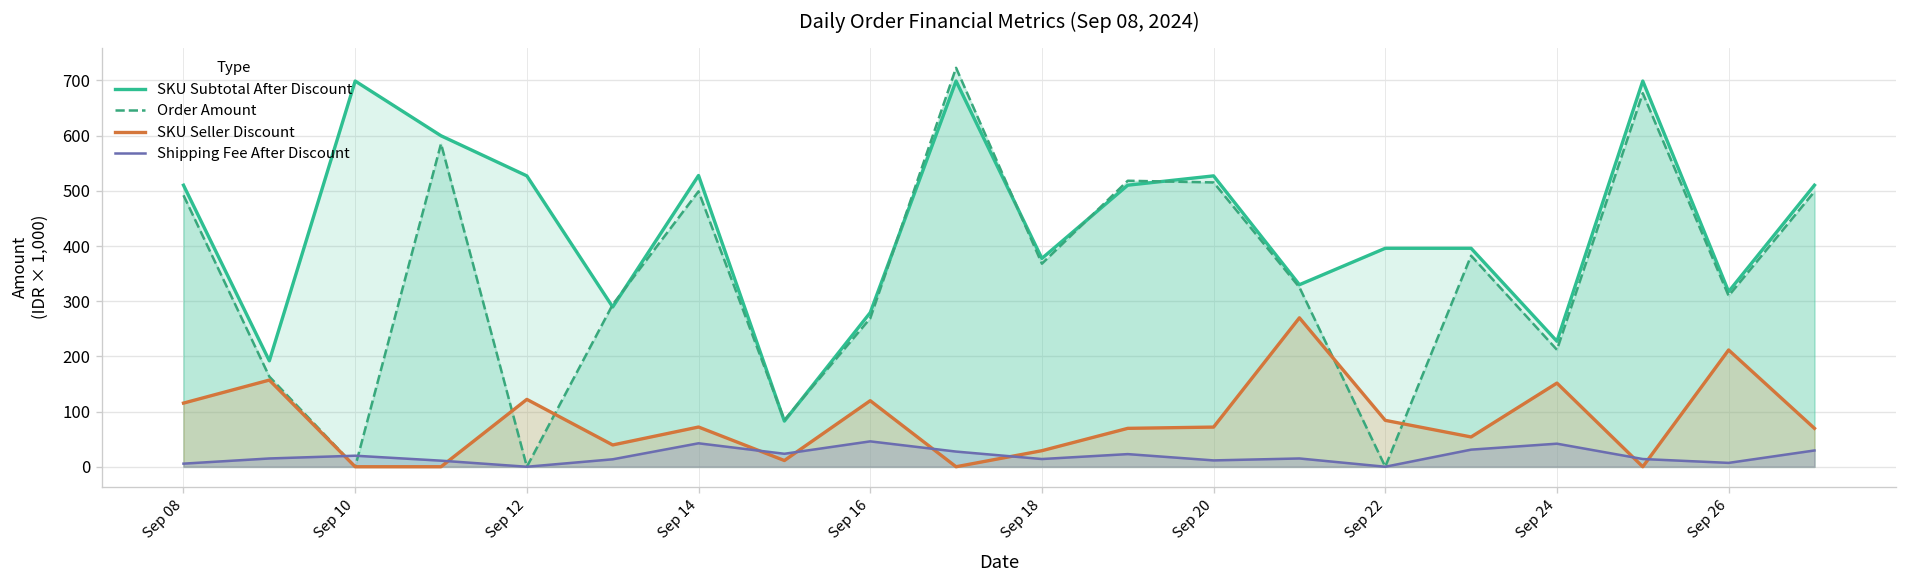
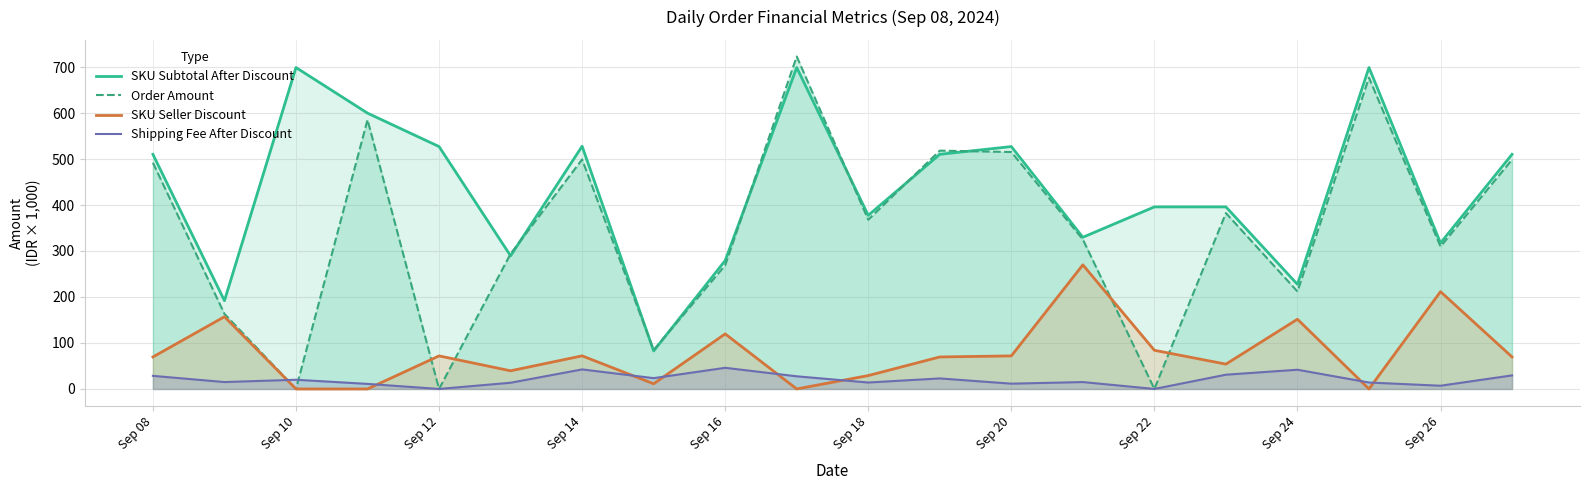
  {
    "SKU Seller Discount": {
-     "Sep 08": 120,
-     "Sep 12": 120,
+     "Sep 08": 70,
+     "Sep 12": 70,
      "Sep 14": 70,
      "Sep 16": 120,
      "Sep 18": 30,
      "Sep 20": 70,
      "Sep 22": 80,
      "Sep 24": 150,
      "Sep 26": 210
    },
    "Shipping Fee After Discount": {
-     "Sep 08": 10,
+     "Sep 08": 30,
      "Sep 10": 20,
      "Sep 14": 40,
      "Sep 16": 50,
      "Sep 18": 10,
      "Sep 20": 10,
      "Sep 24": 40,
      "Sep 26": 10
    }
  }
